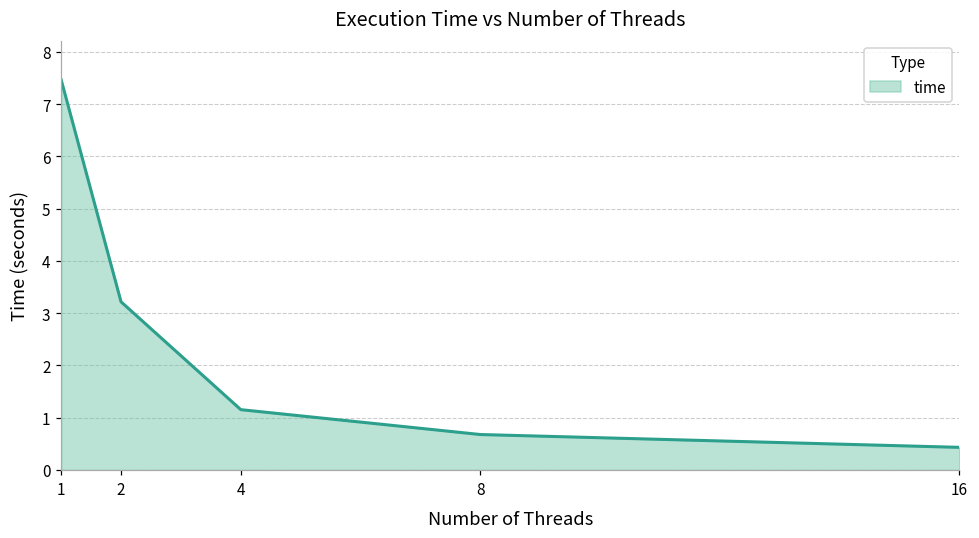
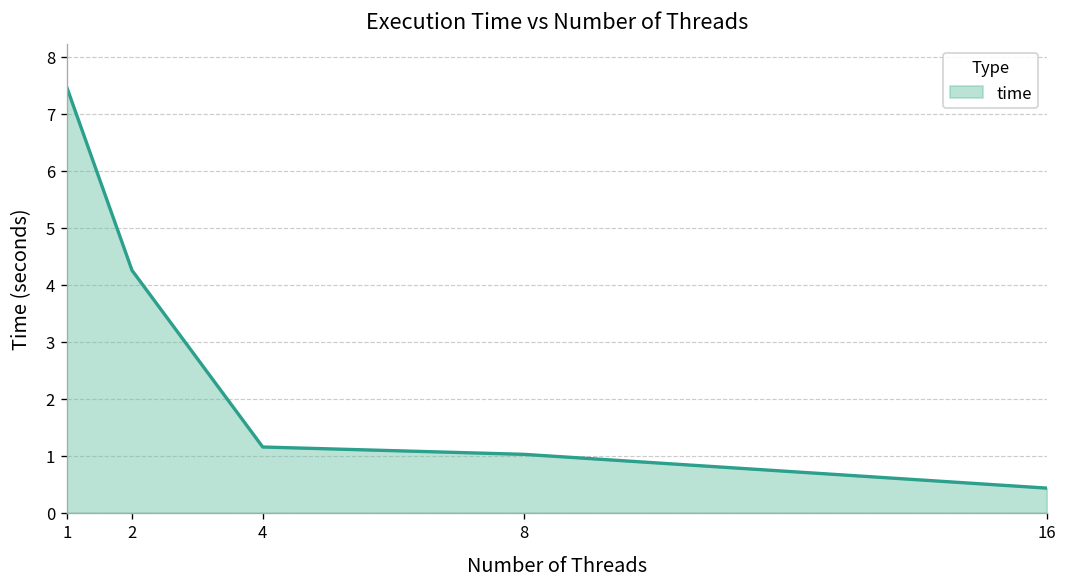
  {
    "1": 7.5,
-   "2": 3.2,
+   "2": 4.3,
    "4": 1.2,
-   "8": 0.7,
+   "8": 1.0,
    "16": 0.4
  }
